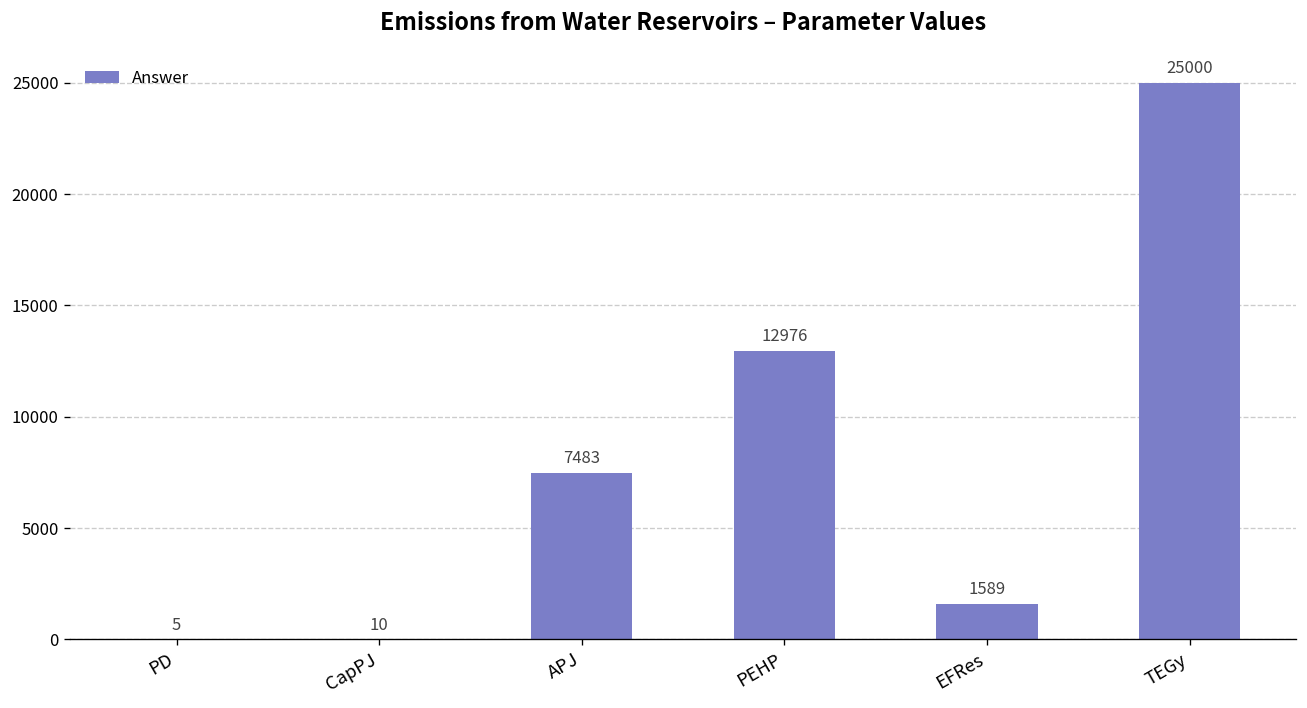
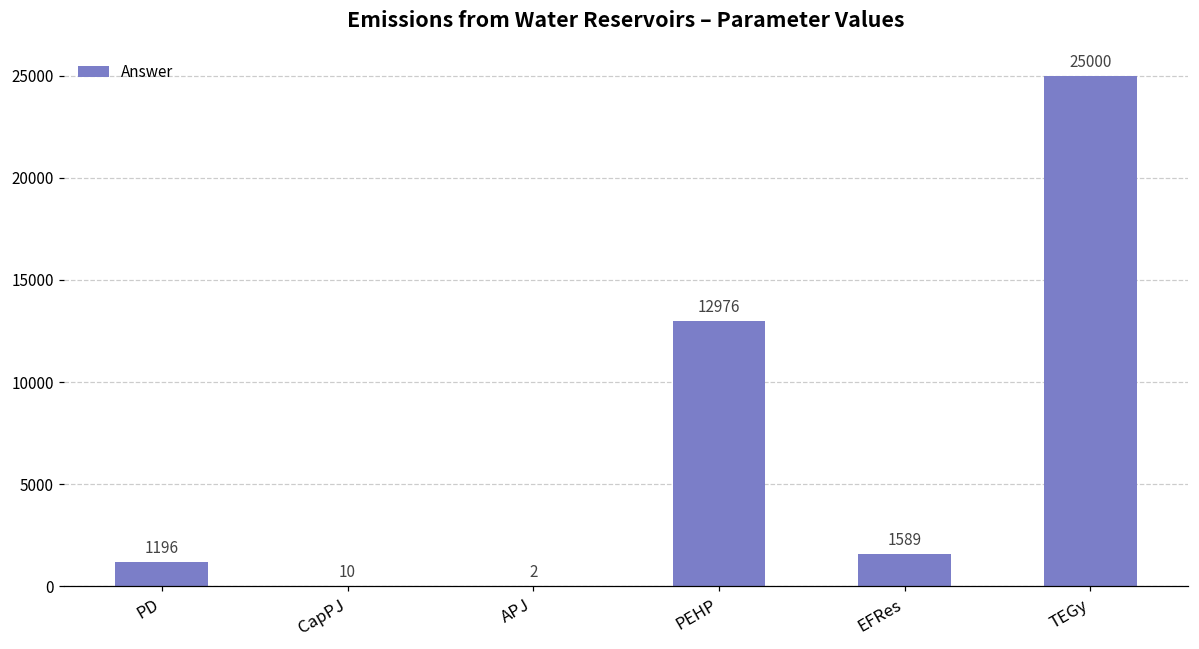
  {
-   "PD": 5,
+   "PD": 1196,
    "CapPJ": 10,
-   "APJ": 7483,
+   "APJ": 2,
    "PEHP": 12976,
    "EFRes": 1589,
    "TEGy": 25000
  }
